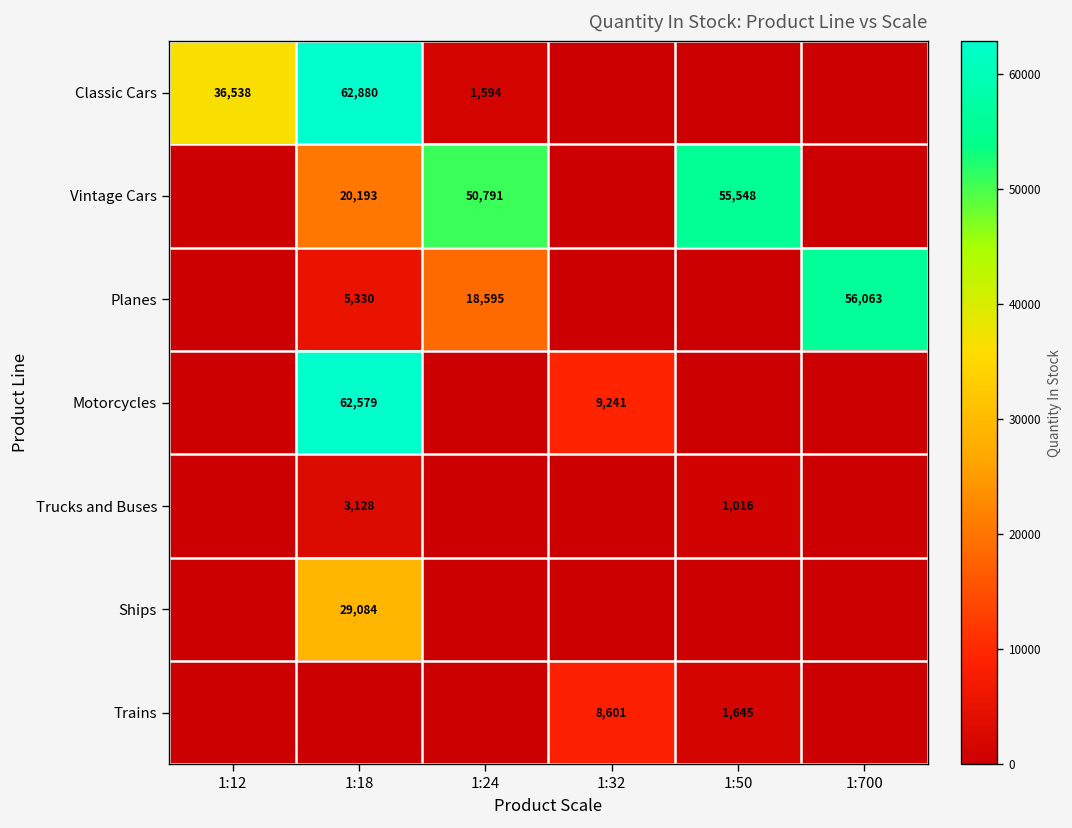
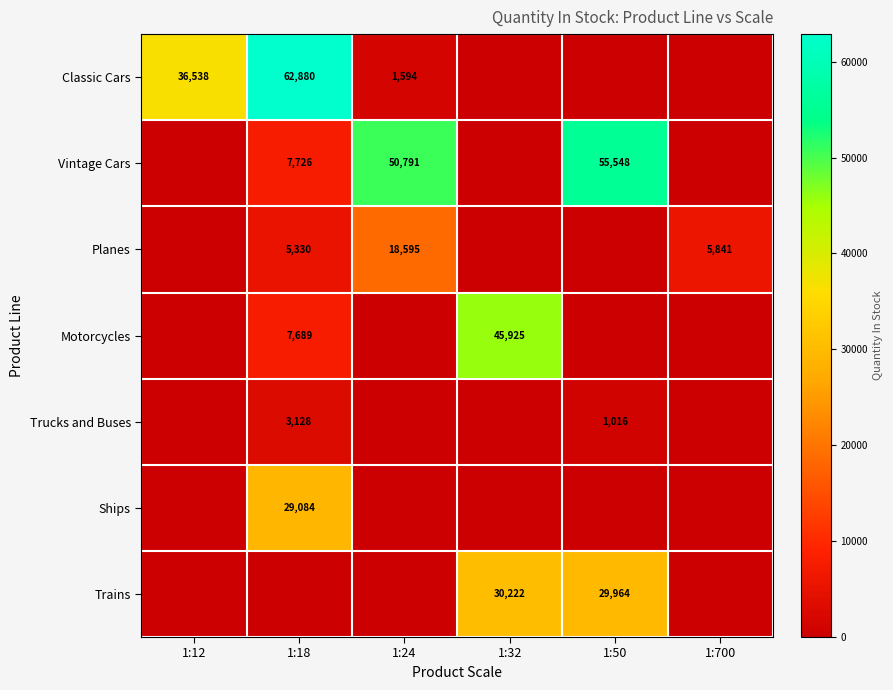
  {
    "Classic Cars": {
      "1:12": "36,538",
      "1:18": "62,880",
      "1:24": "1,594"
    },
    "Vintage Cars": {
-     "1:18": "20,193",
+     "1:18": "7,726",
      "1:24": "50,791",
      "1:50": "55,548"
    },
    "Planes": {
      "1:18": "5,330",
      "1:24": "18,595",
-     "1:700": "56,063"
+     "1:700": "5,841"
    },
    "Motorcycles": {
-     "1:18": "62,579",
-     "1:32": "9,241"
+     "1:18": "7,689",
+     "1:32": "45,925"
    },
    "Trucks and Buses": {
      "1:18": "3,128",
      "1:50": "1,016"
    },
    "Ships": {
      "1:18": "29,084"
    },
    "Trains": {
-     "1:32": "8,601",
-     "1:50": "1,645"
+     "1:32": "30,222",
+     "1:50": "29,964"
    }
  }
